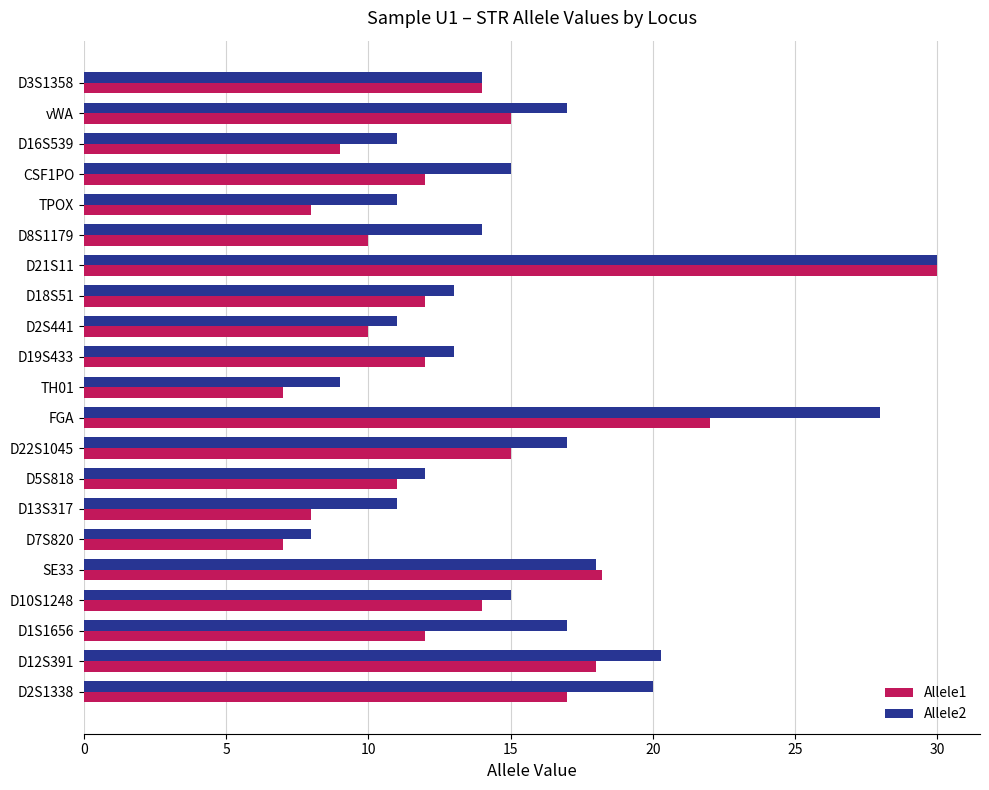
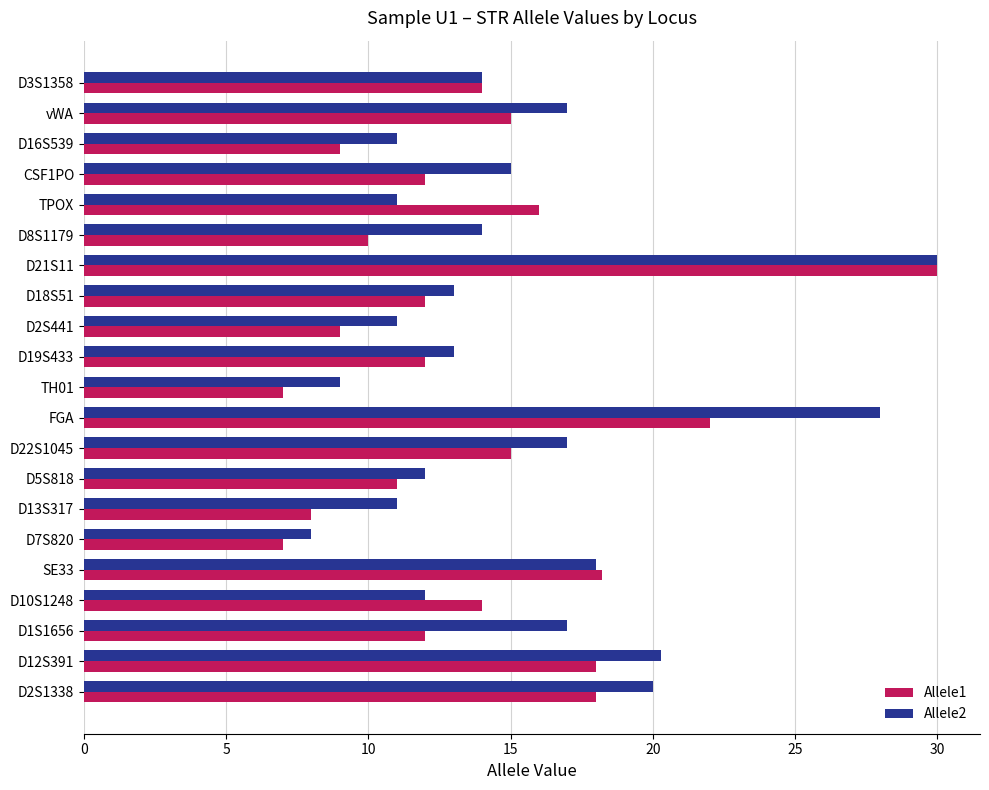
  {
    "Allele1": {
      "D3S1358": 14,
      "vWA": 15,
      "D16S539": 9,
      "CSF1PO": 12,
-     "TPOX": 8,
+     "TPOX": 16,
      "D8S1179": 10,
      "D21S11": 30,
      "D18S51": 12,
-     "D2S441": 10,
+     "D2S441": 9,
      "D19S433": 12,
      "TH01": 7,
      "FGA": 22,
      "D22S1045": 15,
      "D5S818": 11,
      "D13S317": 8,
      "D7S820": 7,
      "SE33": 18.2,
      "D10S1248": 14,
      "D1S1656": 12,
      "D12S391": 18,
-     "D2S1338": 17
+     "D2S1338": 18
    },
    "Allele2": {
      "D3S1358": 14,
      "vWA": 17,
      "D16S539": 11,
      "CSF1PO": 15,
      "TPOX": 11,
      "D8S1179": 14,
      "D21S11": 30,
      "D18S51": 13,
      "D2S441": 11,
      "D19S433": 13,
      "TH01": 9,
      "FGA": 28,
      "D22S1045": 17,
      "D5S818": 12,
      "D13S317": 11,
      "D7S820": 8,
      "SE33": 18,
-     "D10S1248": 15,
+     "D10S1248": 12,
      "D1S1656": 17,
      "D12S391": 20.3,
      "D2S1338": 20
    }
  }
